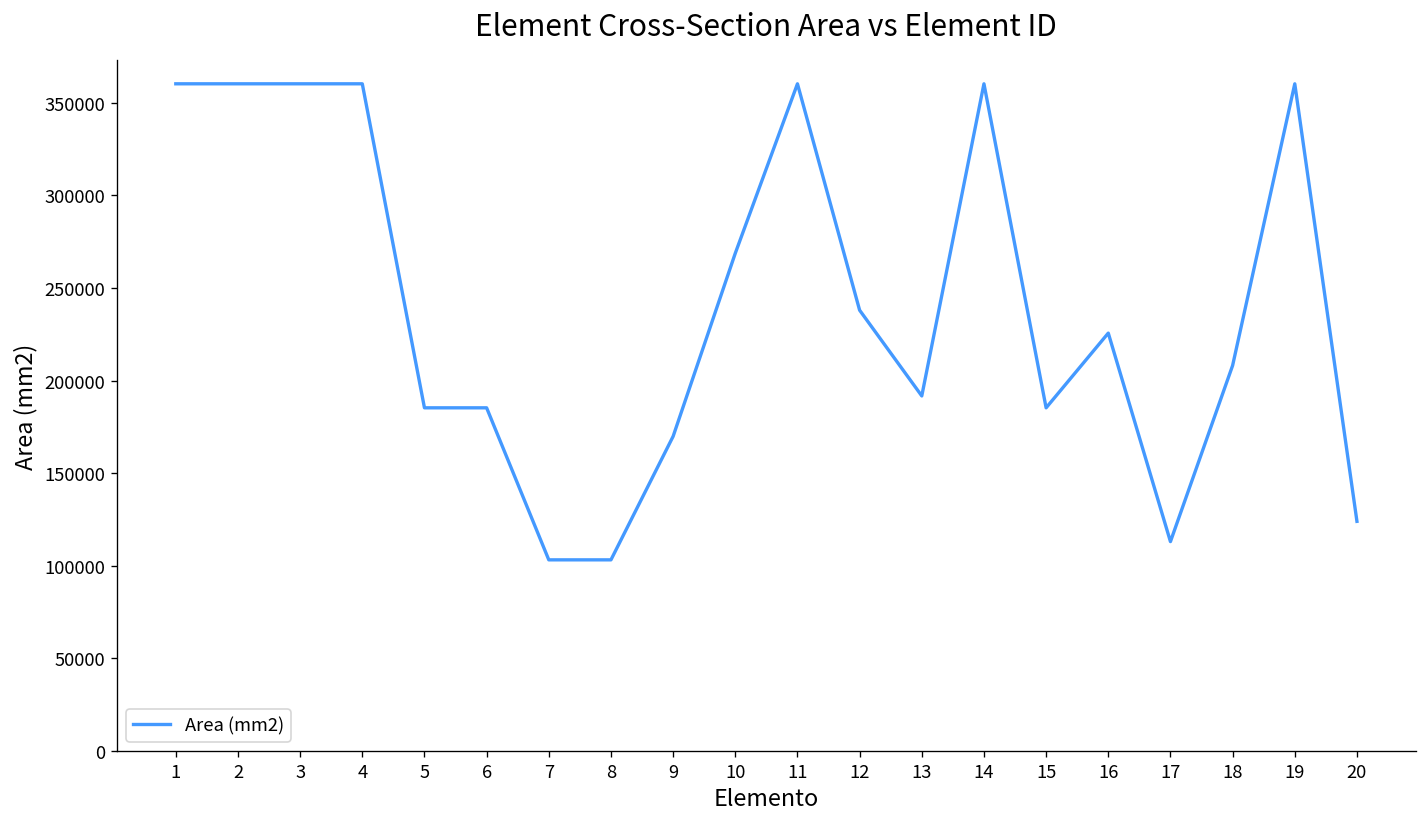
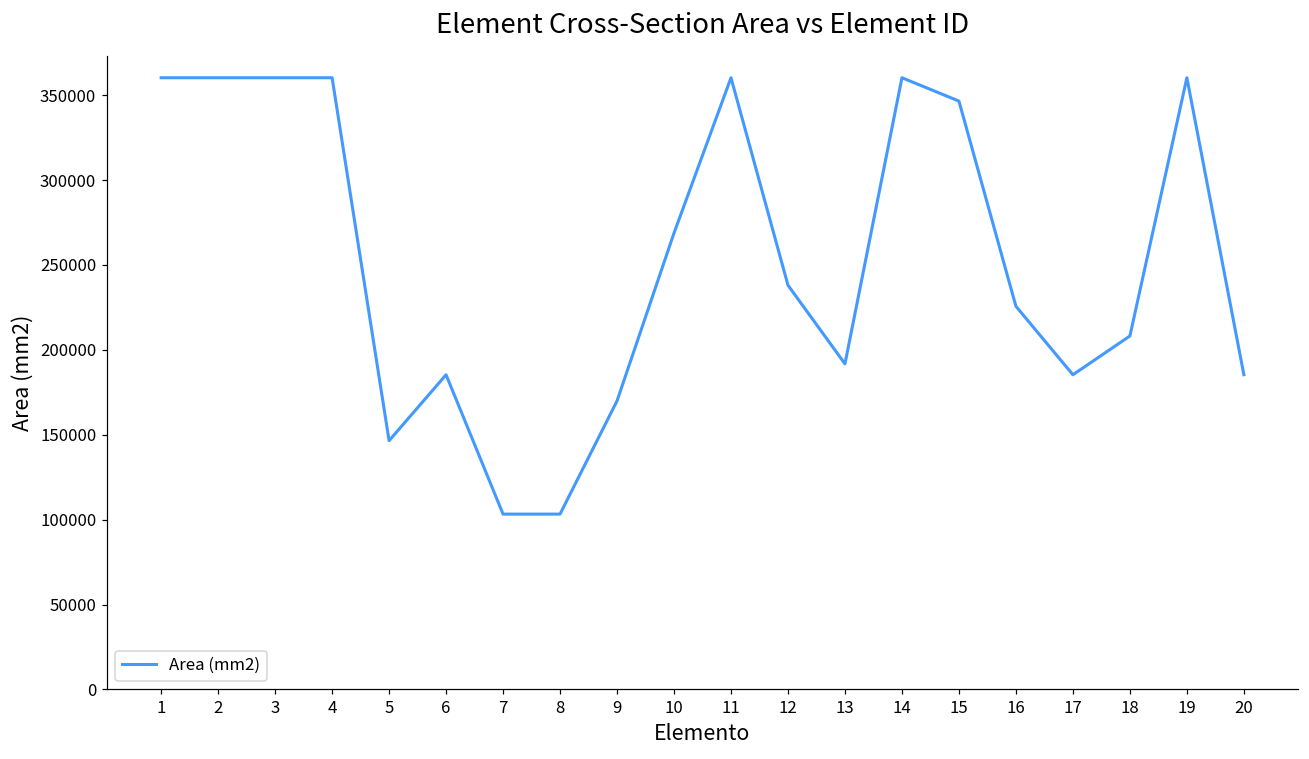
  {
    "1": 360000,
    "2": 360000,
    "3": 360000,
    "4": 360000,
-   "5": 185000,
+   "5": 146000,
    "6": 185000,
    "7": 103000,
    "8": 103000,
    "9": 170000,
    "10": 269000,
    "11": 360000,
    "12": 238000,
    "13": 192000,
    "14": 360000,
-   "15": 185000,
+   "15": 347000,
    "16": 226000,
-   "17": 113000,
+   "17": 185000,
    "18": 208000,
    "19": 360000,
-   "20": 124000
+   "20": 185000
  }
